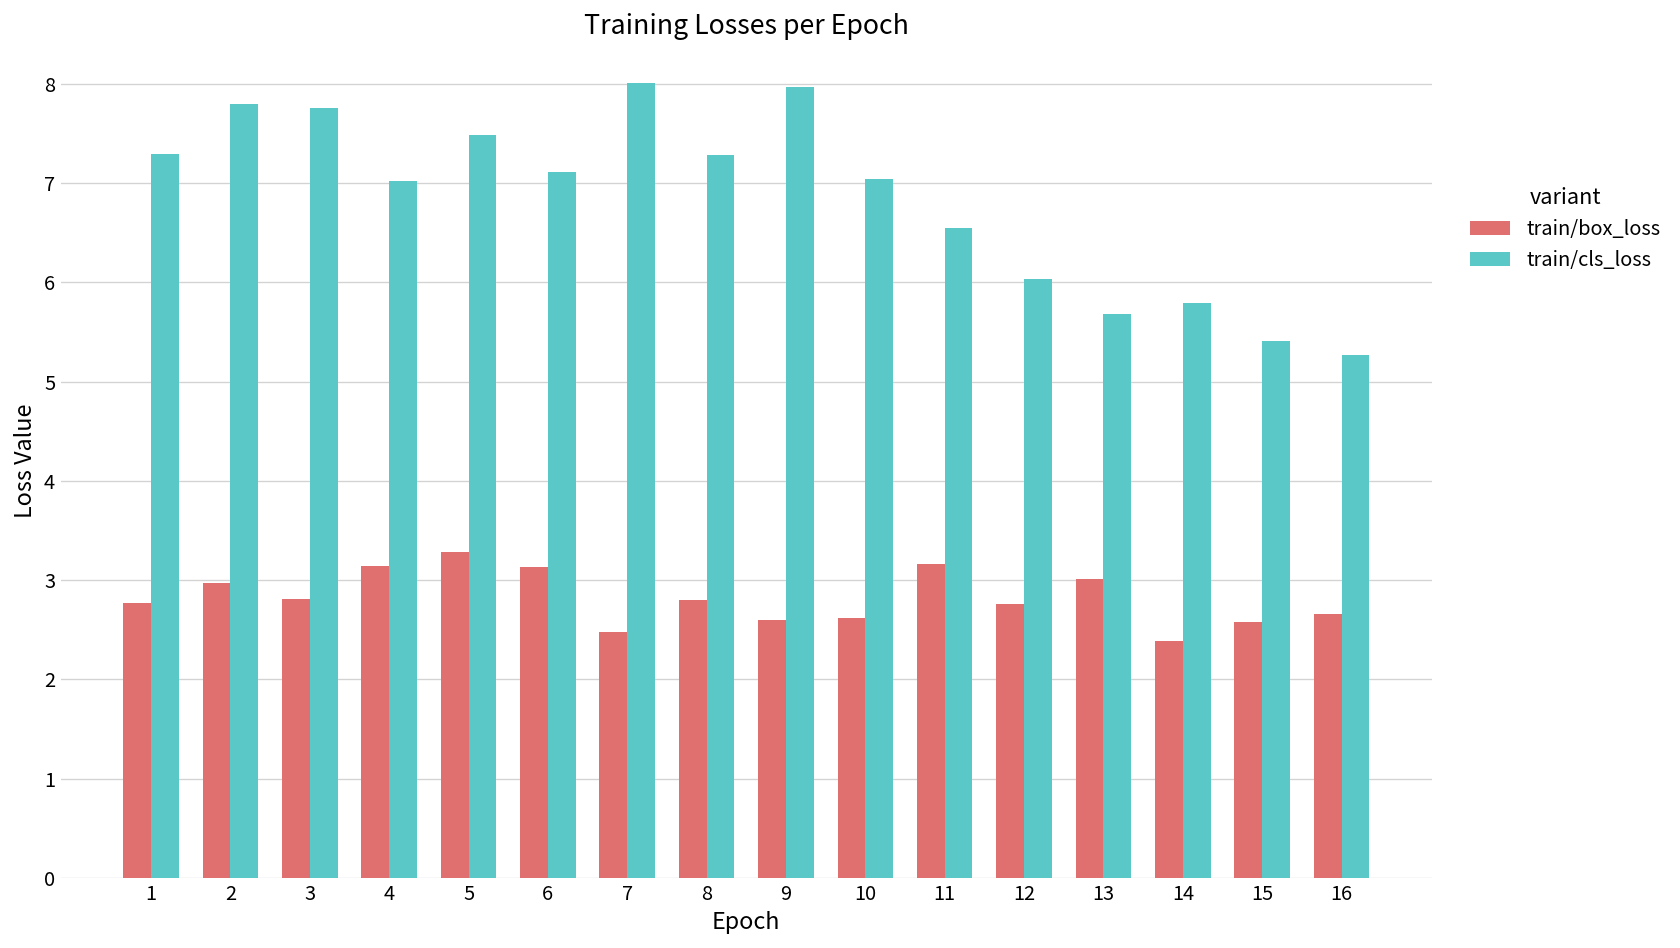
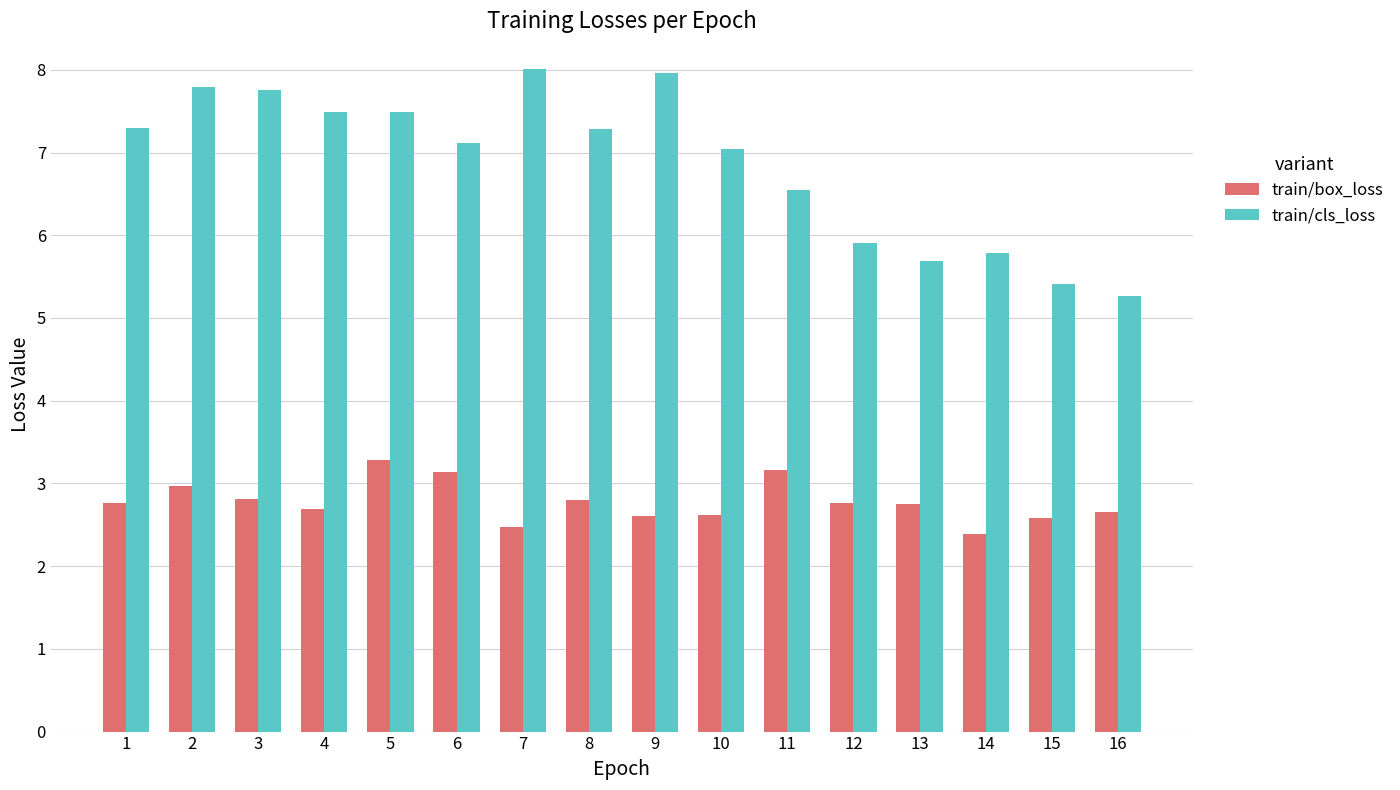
  {
    "train/box_loss": {
      "1": 2.8,
      "2": 3.0,
      "3": 2.8,
-     "4": 3.1,
+     "4": 2.7,
      "5": 3.3,
      "6": 3.1,
      "7": 2.5,
      "8": 2.8,
      "9": 2.6,
      "10": 2.6,
      "11": 3.2,
      "12": 2.8,
-     "13": 3.0,
+     "13": 2.8,
      "14": 2.4,
      "15": 2.6,
      "16": 2.7
    },
    "train/cls_loss": {
      "1": 7.3,
      "2": 7.8,
      "3": 7.8,
-     "4": 7.0,
+     "4": 7.5,
      "5": 7.5,
      "6": 7.1,
      "7": 8.0,
      "8": 7.3,
      "9": 8.0,
      "10": 7.0,
      "11": 6.6,
-     "12": 6.0,
+     "12": 5.9,
      "13": 5.7,
      "14": 5.8,
      "15": 5.4,
      "16": 5.3
    }
  }
